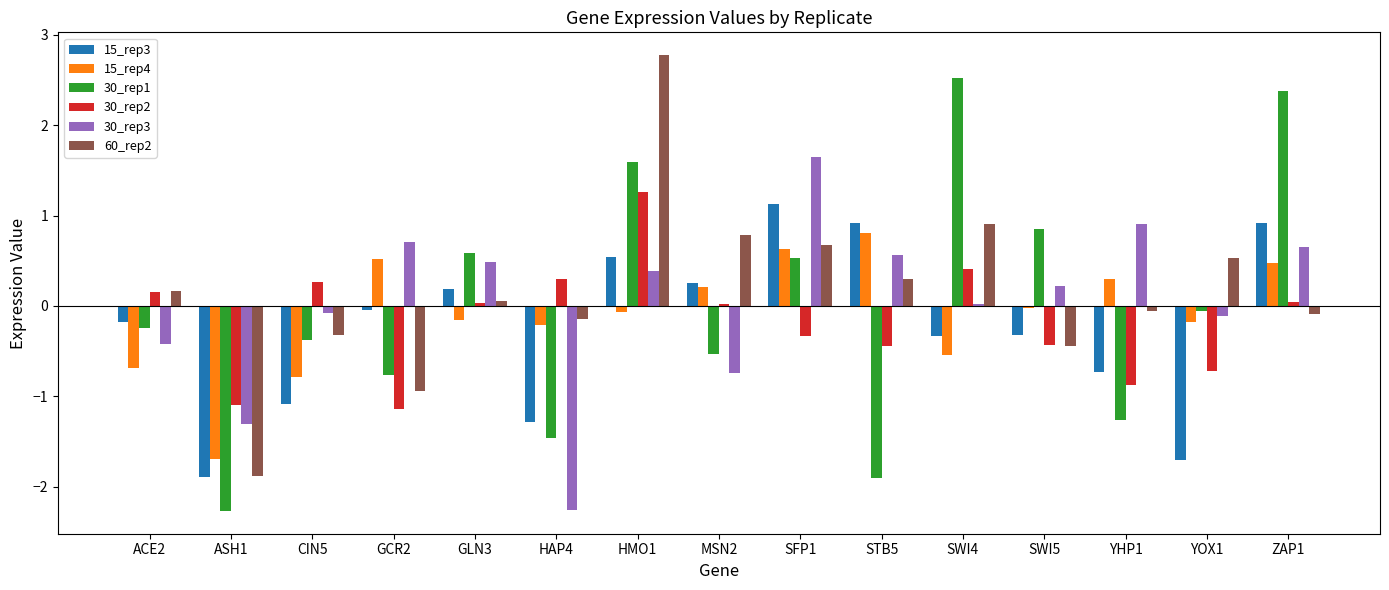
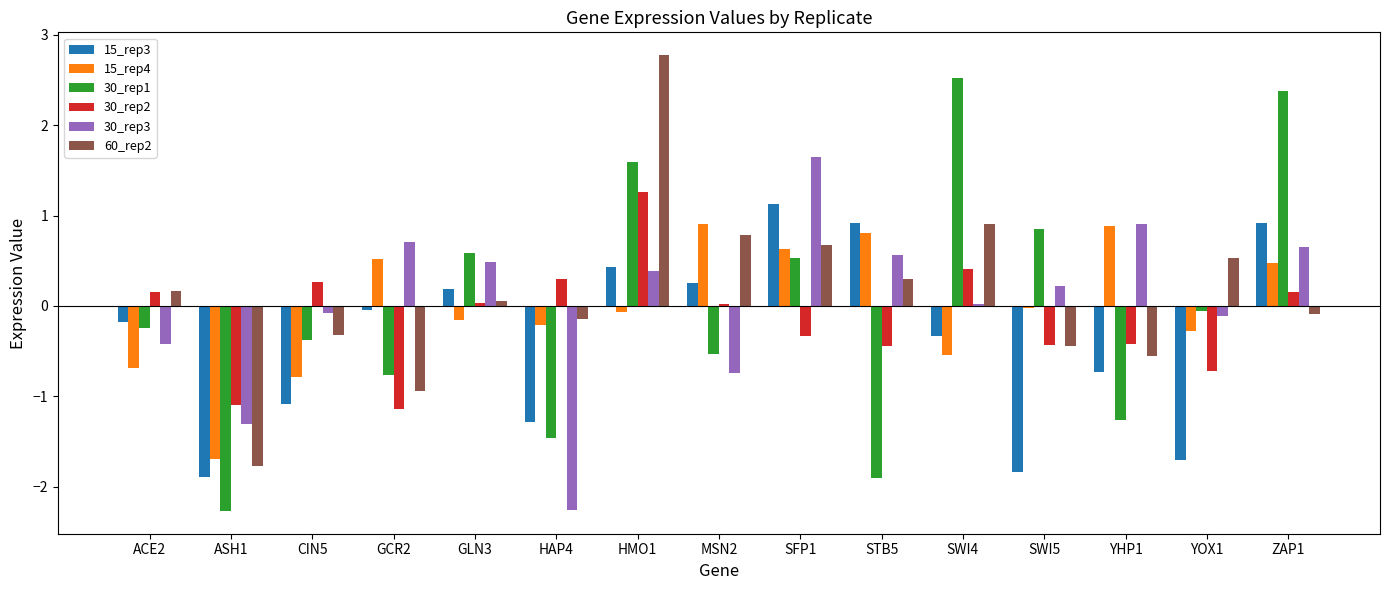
  {
    "15_rep3": {
      "ACE2": -0.2,
      "ASH1": -1.9,
      "CIN5": -1.1,
      "GCR2": 0.0,
      "GLN3": 0.2,
      "HAP4": -1.3,
-     "HMO1": 0.5,
+     "HMO1": 0.4,
      "MSN2": 0.2,
      "SFP1": 1.1,
      "STB5": 0.9,
      "SWI4": -0.3,
-     "SWI5": -0.3,
+     "SWI5": -1.8,
      "YHP1": -0.7,
      "YOX1": -1.7,
      "ZAP1": 0.9
    },
    "15_rep4": {
      "ACE2": -0.7,
      "ASH1": -1.7,
      "CIN5": -0.8,
      "GCR2": 0.5,
      "GLN3": -0.2,
      "HAP4": -0.2,
      "HMO1": -0.1,
-     "MSN2": 0.2,
+     "MSN2": 0.9,
      "SFP1": 0.6,
      "STB5": 0.8,
      "SWI4": -0.5,
-     "YHP1": 0.3,
-     "YOX1": -0.2,
+     "YHP1": 0.9,
+     "YOX1": -0.3,
      "ZAP1": 0.5
    },
    "30_rep1": {
      "ACE2": -0.2,
      "ASH1": -2.3,
      "CIN5": -0.4,
      "GCR2": -0.8,
      "GLN3": 0.6,
      "HAP4": -1.5,
      "HMO1": 1.6,
      "MSN2": -0.5,
      "SFP1": 0.5,
      "STB5": -1.9,
      "SWI4": 2.5,
      "SWI5": 0.9,
      "YHP1": -1.3,
      "YOX1": -0.1,
      "ZAP1": 2.4
    },
    "30_rep2": {
      "ACE2": 0.2,
      "ASH1": -1.1,
      "CIN5": 0.3,
      "GCR2": -1.1,
      "GLN3": 0.0,
      "HAP4": 0.3,
      "HMO1": 1.3,
      "SFP1": -0.3,
      "STB5": -0.4,
      "SWI4": 0.4,
      "SWI5": -0.4,
-     "YHP1": -0.9,
+     "YHP1": -0.4,
      "YOX1": -0.7,
-     "ZAP1": 0.0
+     "ZAP1": 0.2
    },
    "30_rep3": {
      "ACE2": -0.4,
      "ASH1": -1.3,
      "CIN5": -0.1,
      "GCR2": 0.7,
      "GLN3": 0.5,
      "HAP4": -2.3,
      "HMO1": 0.4,
      "MSN2": -0.7,
      "SFP1": 1.7,
      "STB5": 0.6,
      "SWI5": 0.2,
      "YHP1": 0.9,
      "YOX1": -0.1,
      "ZAP1": 0.7
    },
    "60_rep2": {
      "ACE2": 0.2,
-     "ASH1": -1.9,
+     "ASH1": -1.8,
      "CIN5": -0.3,
      "GCR2": -0.9,
      "GLN3": 0.1,
      "HAP4": -0.1,
      "HMO1": 2.8,
      "MSN2": 0.8,
      "SFP1": 0.7,
      "STB5": 0.3,
      "SWI4": 0.9,
      "SWI5": -0.4,
-     "YHP1": -0.1,
+     "YHP1": -0.6,
      "YOX1": 0.5,
      "ZAP1": -0.1
    }
  }
